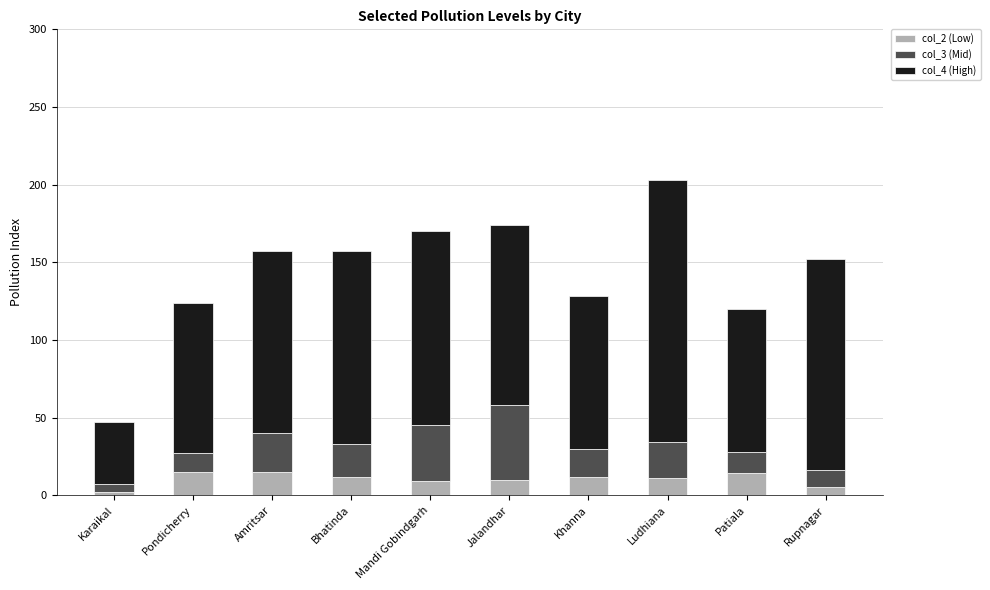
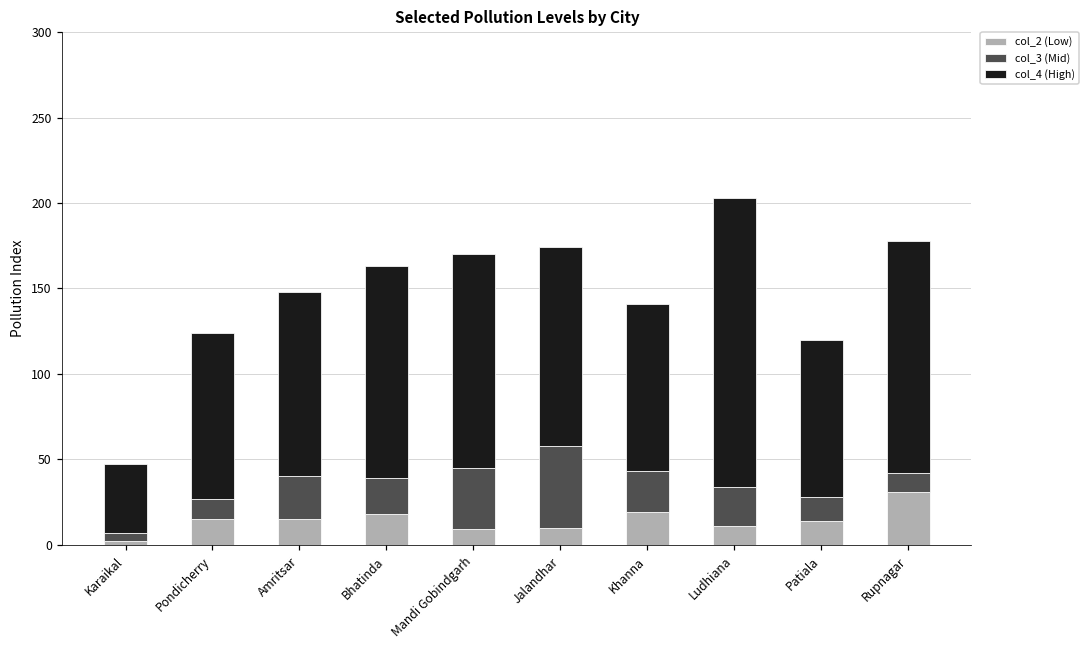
  {
    "col_2 (Low)": {
      "Karaikal": 2,
      "Pondicherry": 15,
      "Amritsar": 15,
-     "Bhatinda": 12,
+     "Bhatinda": 18,
      "Mandi Gobindgarh": 9,
      "Jalandhar": 10,
-     "Khanna": 12,
+     "Khanna": 19,
      "Ludhiana": 11,
      "Patiala": 14,
-     "Rupnagar": 5
+     "Rupnagar": 31
    },
    "col_3 (Mid)": {
      "Karaikal": 5,
      "Pondicherry": 12,
      "Amritsar": 25,
      "Bhatinda": 21,
      "Mandi Gobindgarh": 36,
      "Jalandhar": 48,
-     "Khanna": 18,
+     "Khanna": 24,
      "Ludhiana": 23,
      "Patiala": 14,
      "Rupnagar": 11
    },
    "col_4 (High)": {
      "Karaikal": 40,
      "Pondicherry": 97,
-     "Amritsar": 117,
+     "Amritsar": 108,
      "Bhatinda": 124,
      "Mandi Gobindgarh": 125,
      "Jalandhar": 116,
      "Khanna": 98,
      "Ludhiana": 169,
      "Patiala": 92,
      "Rupnagar": 136
    }
  }
